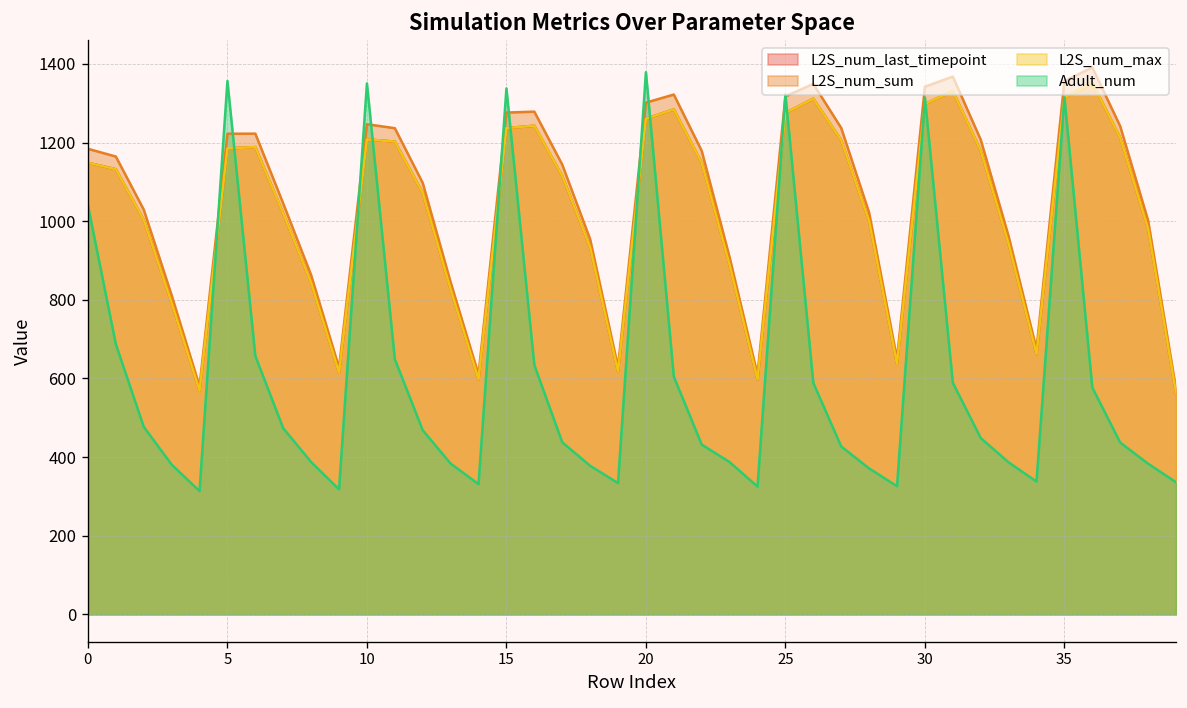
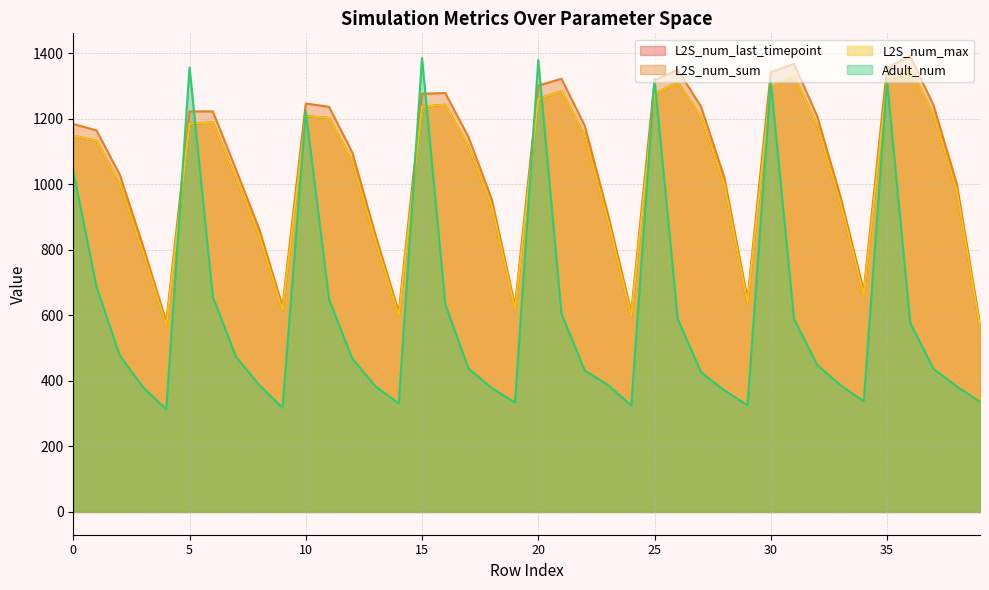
  {
    "Adult_num": {
      "0": 1040,
      "5": 1360,
-     "10": 1350,
-     "15": 1340,
+     "10": 1220,
+     "15": 1390,
      "20": 1380
    }
  }
